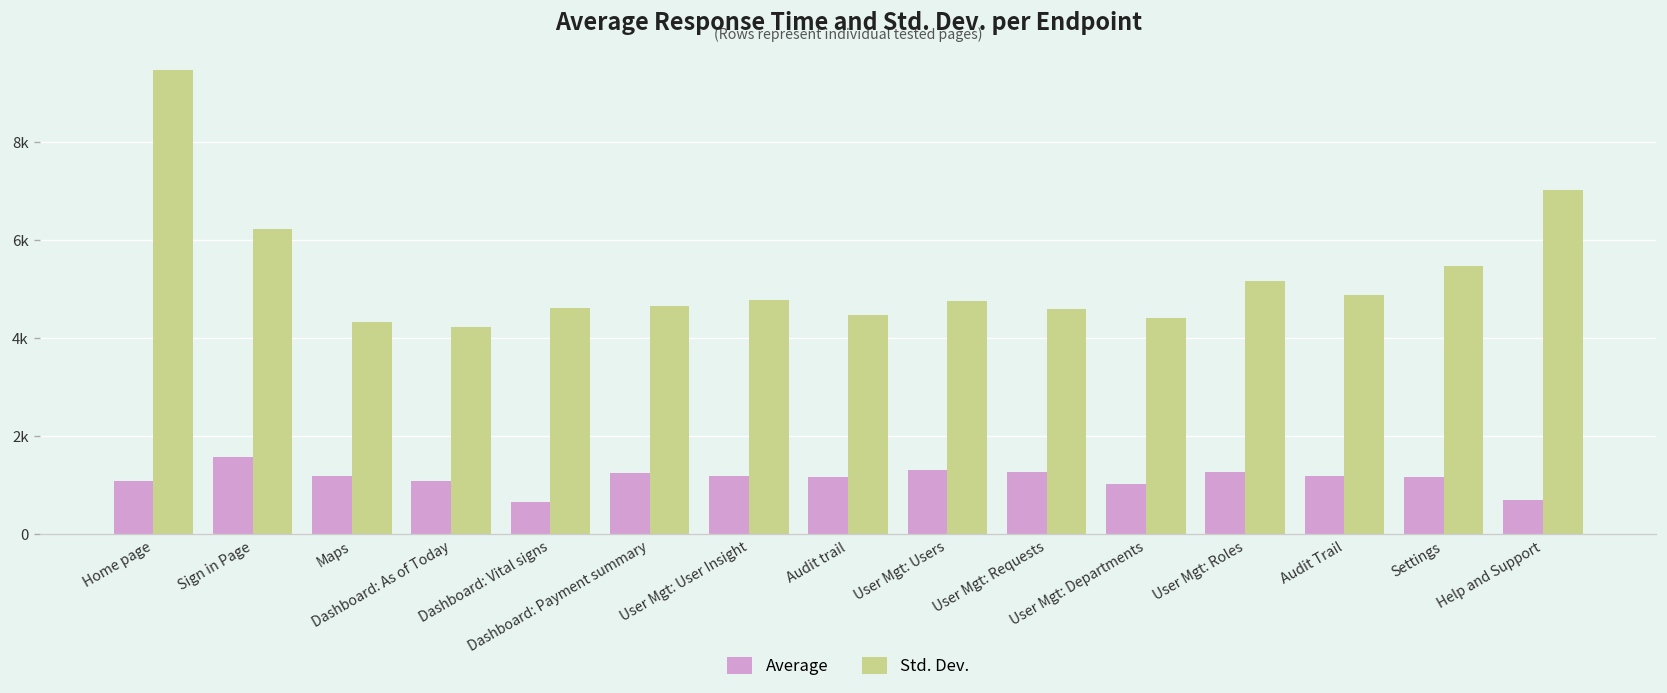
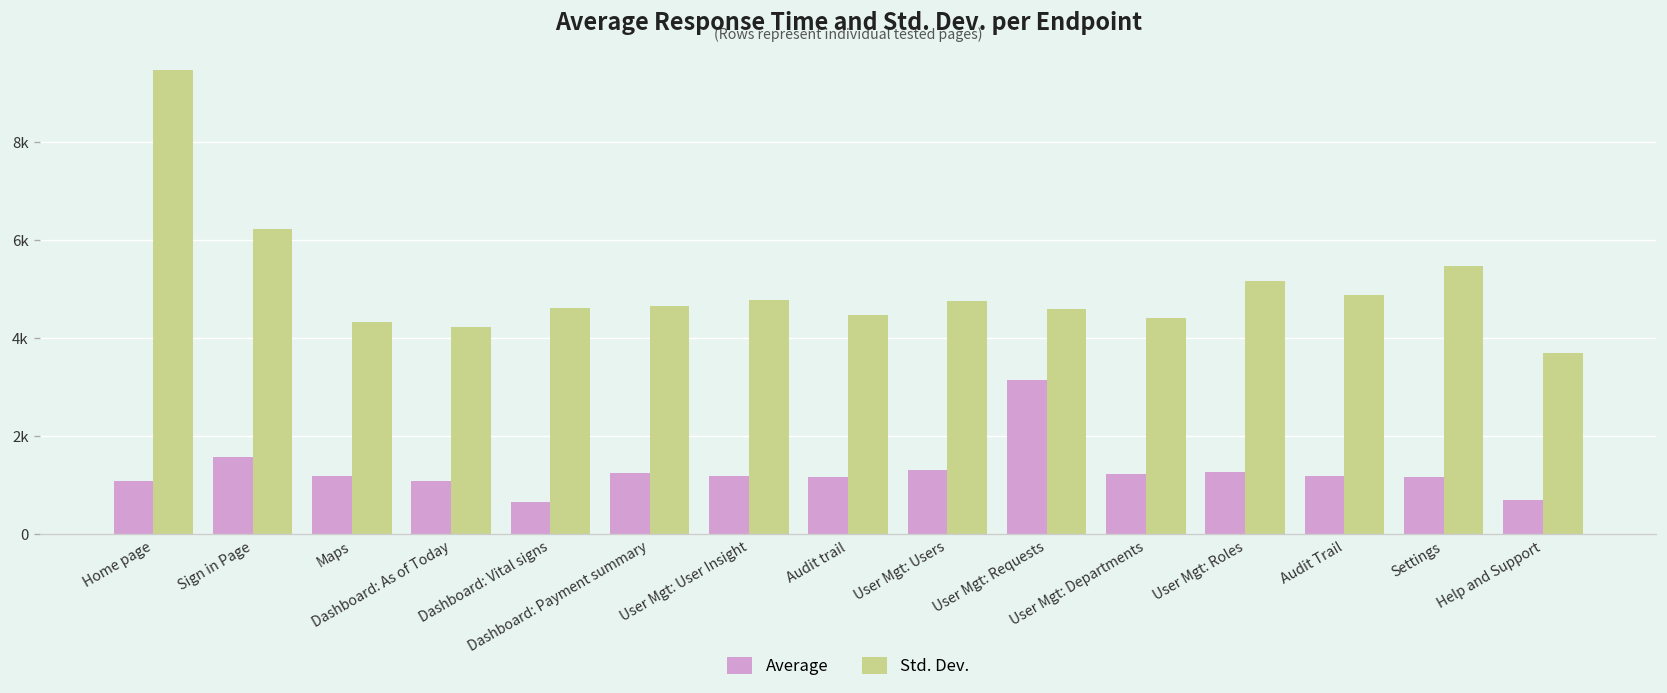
  {
    "Average": {
      "Home page": 1100,
      "Sign in Page": 1600,
      "Maps": 1200,
      "Dashboard: As of Today": 1100,
      "Dashboard: Vital signs": 600,
      "Dashboard: Payment summary": 1300,
      "User Mgt: User Insight": 1200,
      "Audit trail": 1200,
      "User Mgt: Users": 1300,
-     "User Mgt: Requests": 1300,
-     "User Mgt: Departments": 1000,
+     "User Mgt: Requests": 3100,
+     "User Mgt: Departments": 1200,
      "User Mgt: Roles": 1300,
      "Audit Trail": 1200,
      "Settings": 1200,
      "Help and Support": 700
    },
    "Std. Dev.": {
      "Home page": 9500,
      "Sign in Page": 6200,
      "Maps": 4300,
      "Dashboard: As of Today": 4200,
      "Dashboard: Vital signs": 4600,
      "Dashboard: Payment summary": 4700,
      "User Mgt: User Insight": 4800,
      "Audit trail": 4500,
      "User Mgt: Users": 4800,
      "User Mgt: Requests": 4600,
      "User Mgt: Departments": 4400,
      "User Mgt: Roles": 5200,
      "Audit Trail": 4900,
      "Settings": 5500,
-     "Help and Support": 7000
+     "Help and Support": 3700
    }
  }
